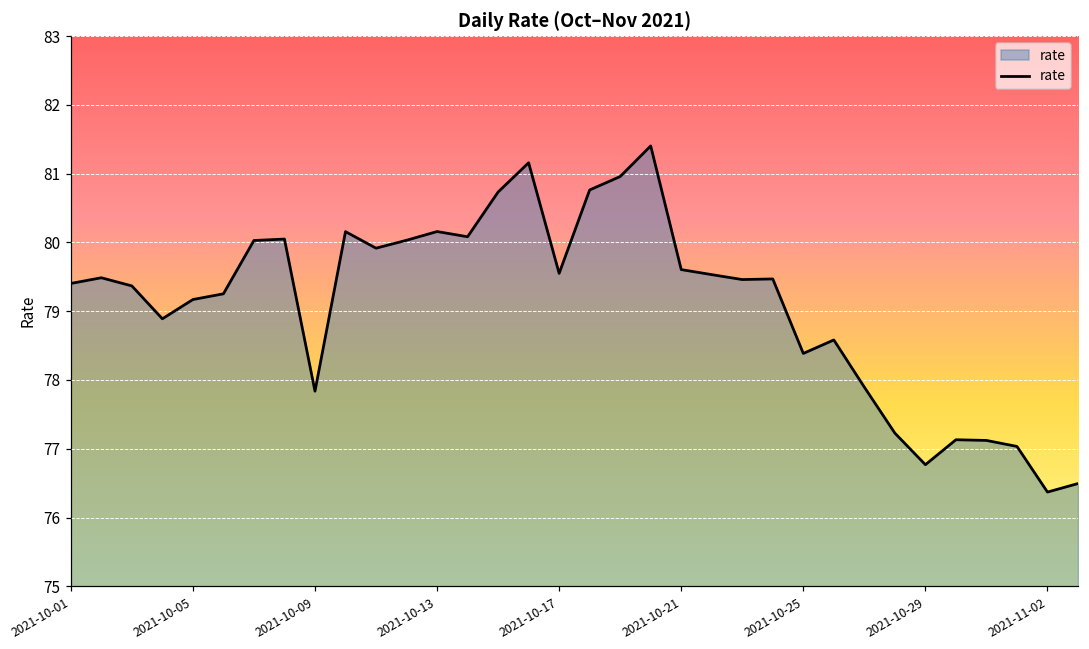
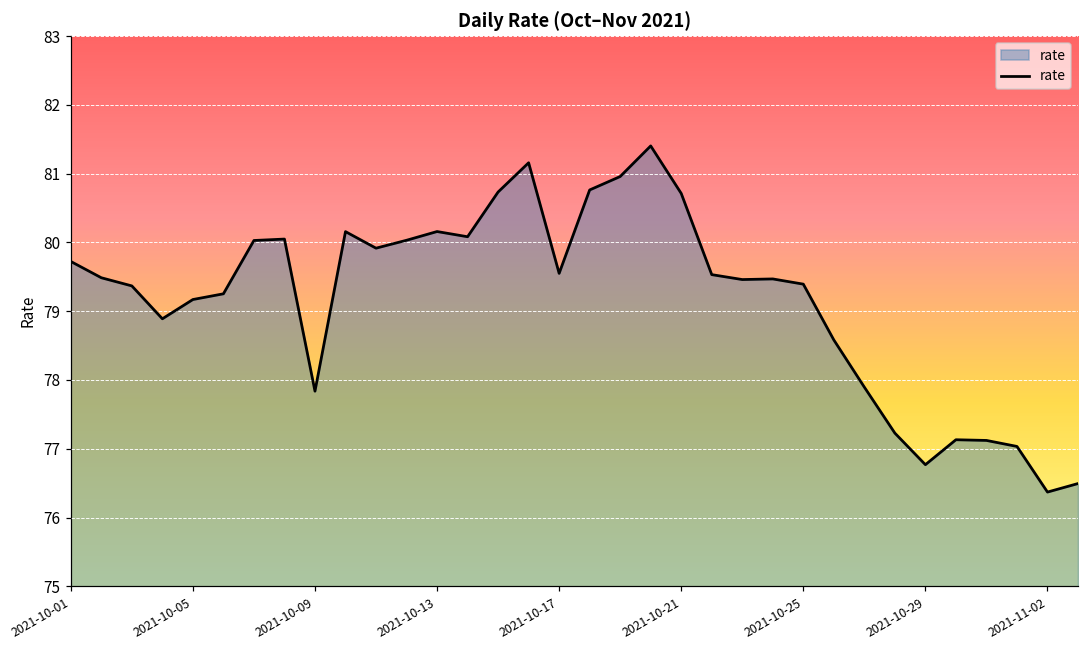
  {
-   "2021-10-01": 79.4,
+   "2021-10-01": 79.7,
    "2021-10-05": 79.2,
    "2021-10-09": 77.8,
    "2021-10-13": 80.2,
    "2021-10-17": 79.6,
-   "2021-10-21": 79.6,
-   "2021-10-25": 78.4,
+   "2021-10-21": 80.7,
+   "2021-10-25": 79.4,
    "2021-10-29": 76.8,
    "2021-11-02": 76.4
  }
